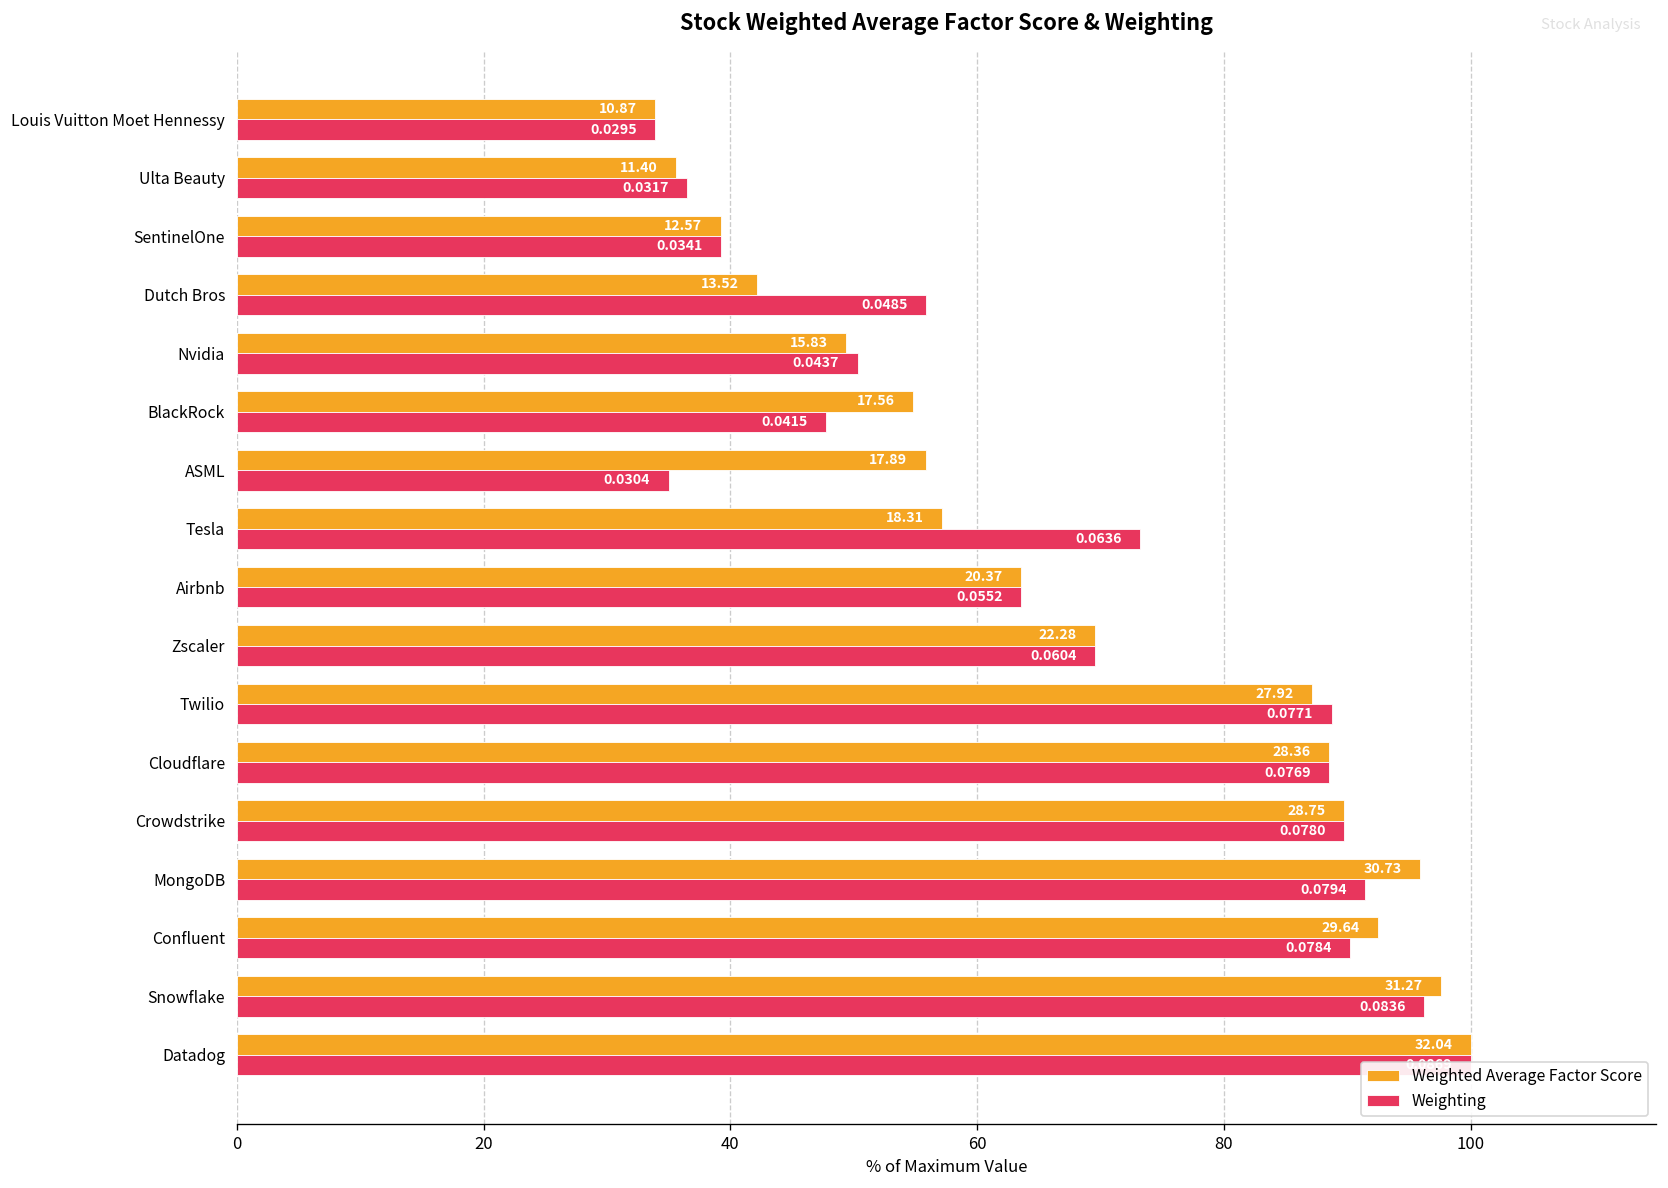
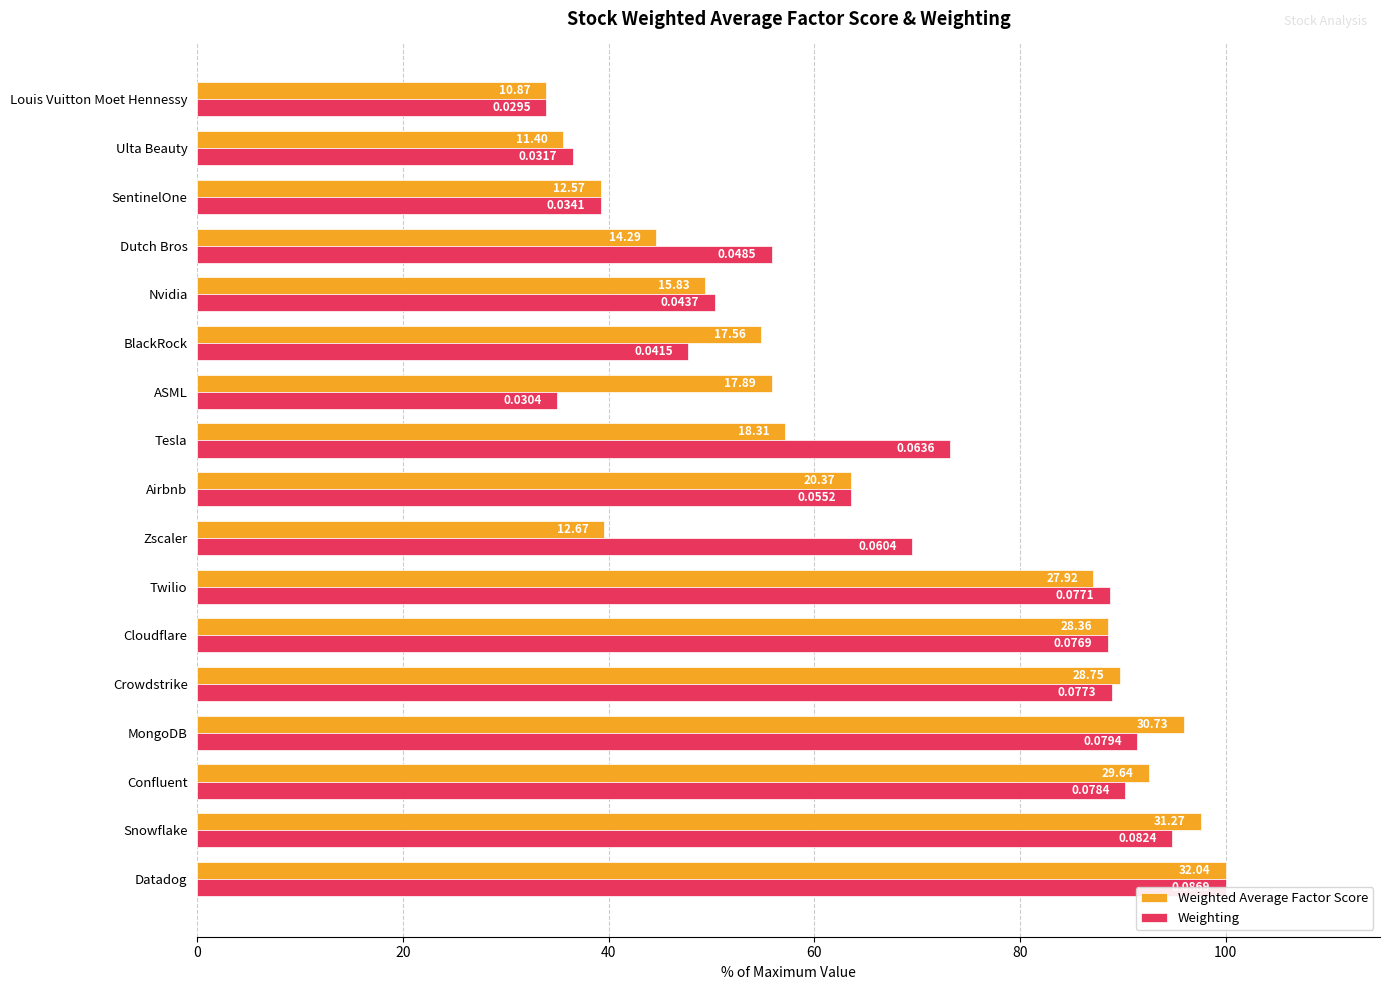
  {
    "Weighted Average Factor Score": {
-     "Dutch Bros": 13.52,
-     "Zscaler": 22.28
+     "Dutch Bros": 14.29,
+     "Zscaler": 12.67
    },
    "Weighting": {
-     "Crowdstrike": 0.0780,
-     "Snowflake": 0.0836
+     "Crowdstrike": 0.0773,
+     "Snowflake": 0.0824
    }
  }
